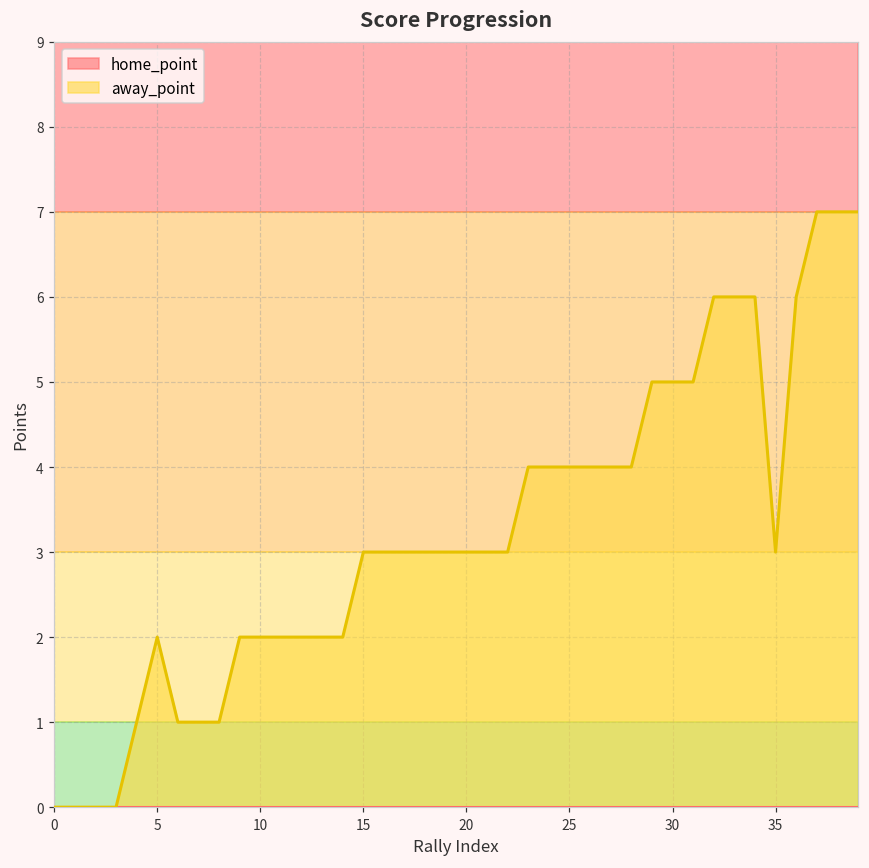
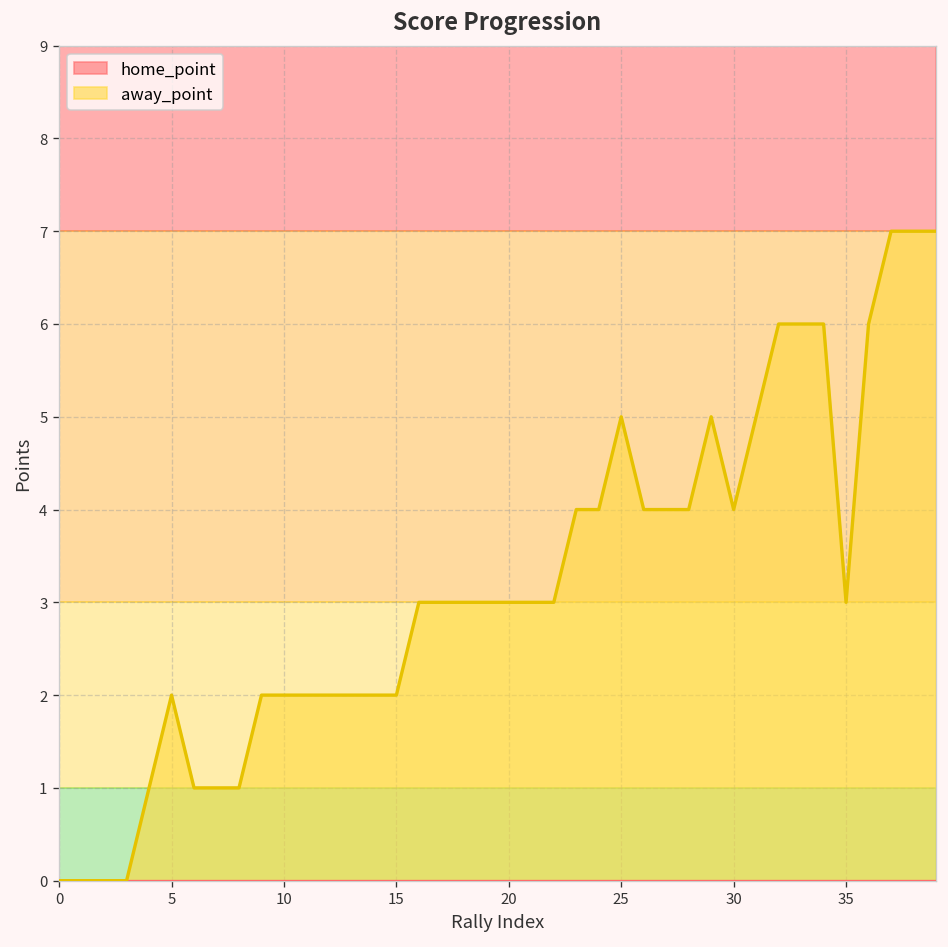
  {
    "home_point": {
      "5": 0,
      "10": 0,
      "15": 0,
      "20": 0,
      "25": 0,
      "30": 0,
      "35": 0
    },
    "away_point": {
      "5": 2,
      "10": 2,
-     "15": 3,
+     "15": 2,
      "20": 3,
-     "25": 4,
-     "30": 5,
+     "25": 5,
+     "30": 4,
      "35": 3
    }
  }
